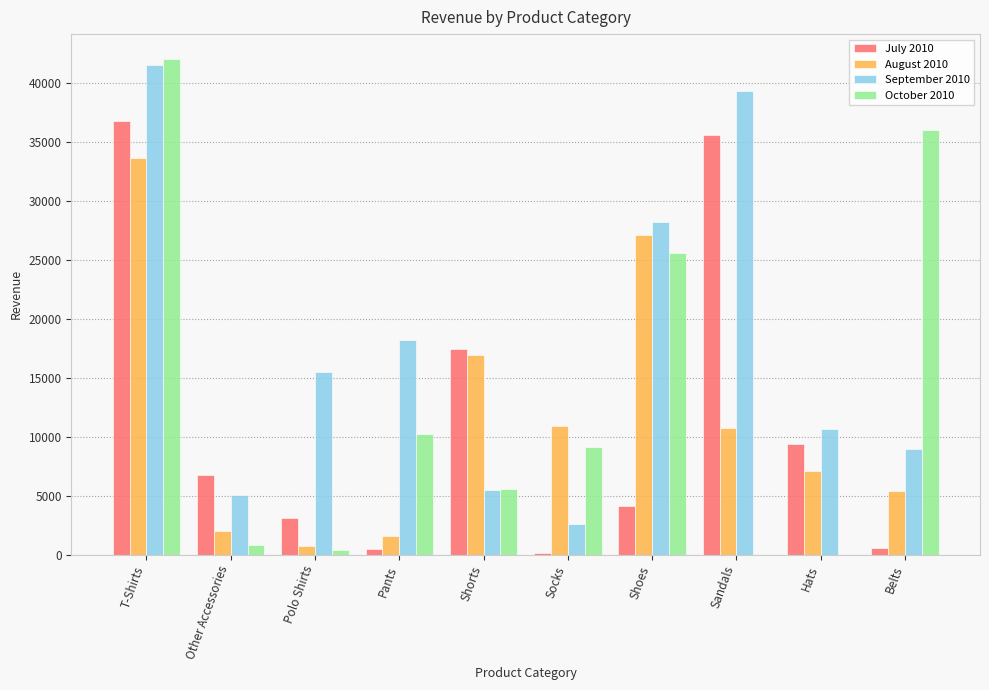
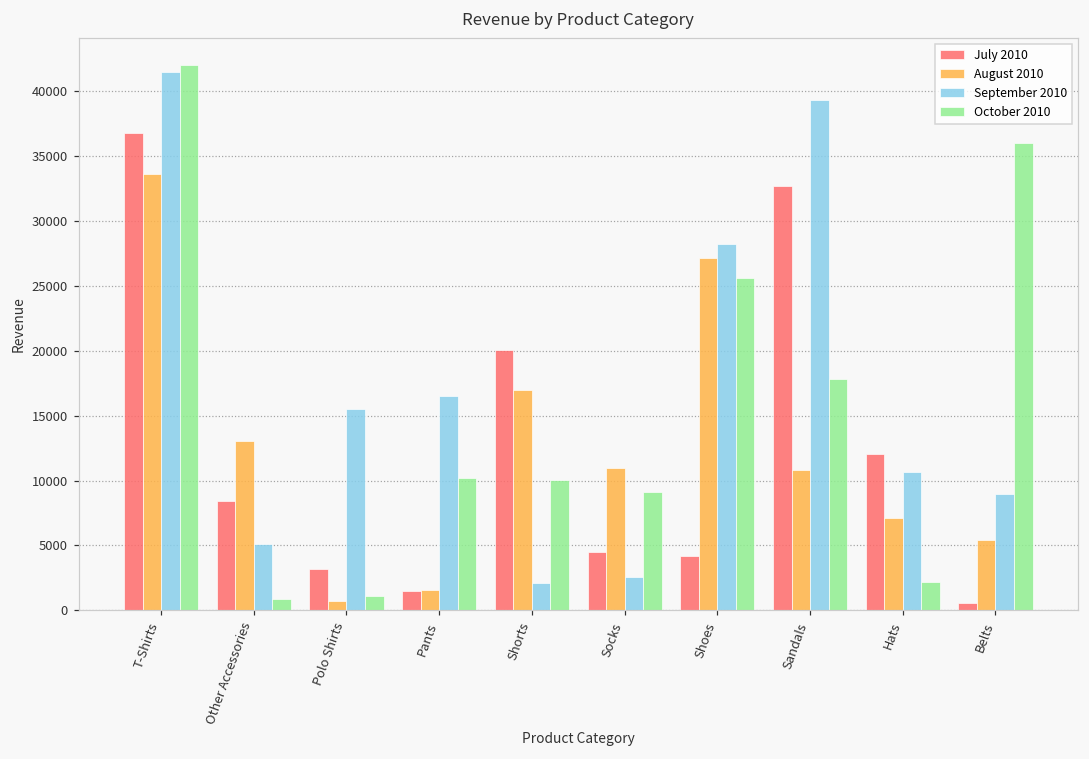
  {
    "July 2010": {
      "T-Shirts": 36800,
-     "Other Accessories": 6800,
+     "Other Accessories": 8400,
      "Polo Shirts": 3100,
-     "Pants": 500,
-     "Shorts": 17400,
-     "Socks": 200,
+     "Pants": 1500,
+     "Shorts": 20100,
+     "Socks": 4500,
      "Shoes": 4200,
-     "Sandals": 35600,
-     "Hats": 9400,
+     "Sandals": 32700,
+     "Hats": 12000,
      "Belts": 600
    },
    "August 2010": {
      "T-Shirts": 33600,
-     "Other Accessories": 2000,
+     "Other Accessories": 13000,
      "Polo Shirts": 700,
      "Pants": 1600,
      "Shorts": 17000,
      "Socks": 11000,
      "Shoes": 27100,
      "Sandals": 10800,
      "Hats": 7100,
      "Belts": 5400
    },
    "September 2010": {
      "T-Shirts": 41500,
      "Other Accessories": 5100,
      "Polo Shirts": 15500,
-     "Pants": 18200,
-     "Shorts": 5500,
+     "Pants": 16600,
+     "Shorts": 2100,
      "Socks": 2600,
      "Shoes": 28200,
      "Sandals": 39400,
      "Hats": 10700,
      "Belts": 8900
    },
    "October 2010": {
      "T-Shirts": 42100,
      "Other Accessories": 800,
-     "Polo Shirts": 400,
+     "Polo Shirts": 1100,
      "Pants": 10200,
-     "Shorts": 5600,
+     "Shorts": 10000,
      "Socks": 9100,
      "Shoes": 25600,
-     "Sandals": 0,
-     "Hats": 0,
+     "Sandals": 17800,
+     "Hats": 2200,
      "Belts": 36000
    }
  }
